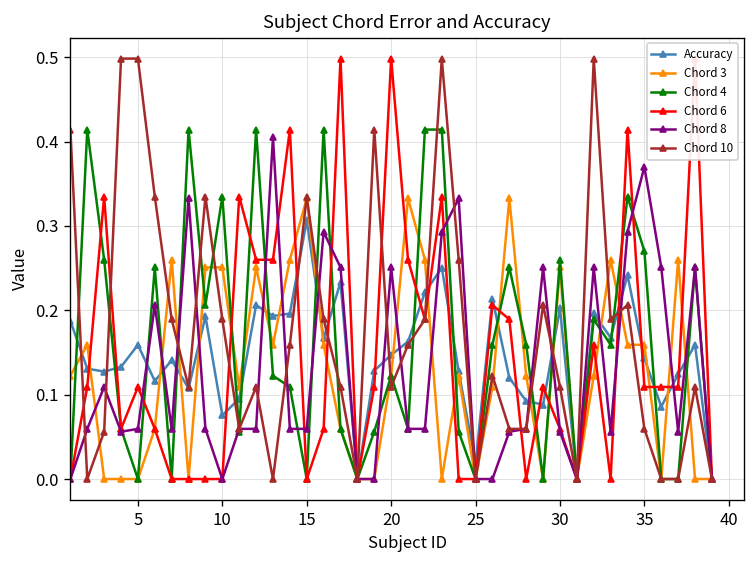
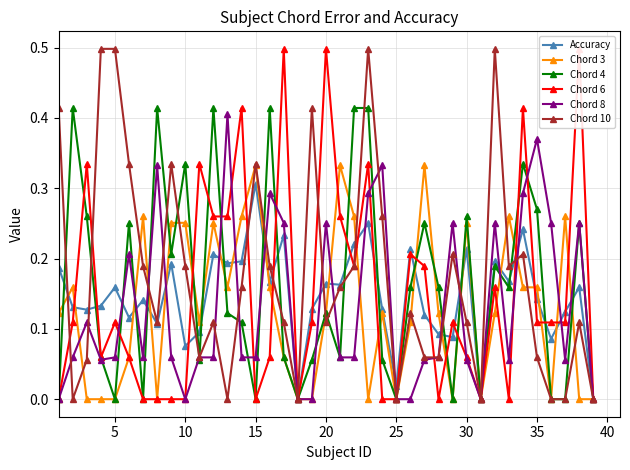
  {
    "Accuracy": {
      "5": 0.16,
      "10": 0.08,
      "15": 0.31,
-     "20": 0.15,
+     "20": 0.16,
      "25": 0.02,
-     "30": 0.20,
+     "30": 0.21,
      "35": 0.14
    },
    "Chord 3": {
      "10": 0.25,
      "30": 0.25,
      "35": 0.16
    },
    "Chord 4": {
      "10": 0.33,
      "30": 0.26,
      "35": 0.27
    },
    "Chord 6": {
      "5": 0.11,
      "20": 0.50,
      "35": 0.11
    },
    "Chord 8": {
      "5": 0.06,
      "15": 0.06,
      "20": 0.25,
      "35": 0.37
    },
    "Chord 10": {
      "5": 0.50,
      "10": 0.19,
      "20": 0.11,
      "30": 0.11,
      "35": 0.06
    }
  }
